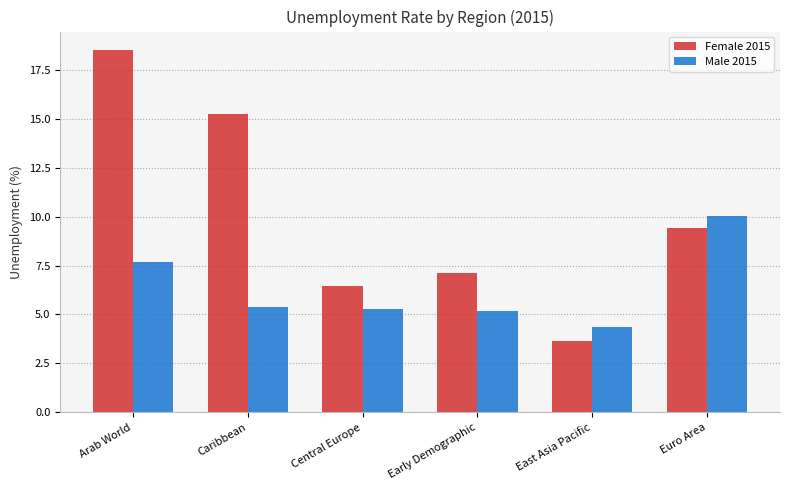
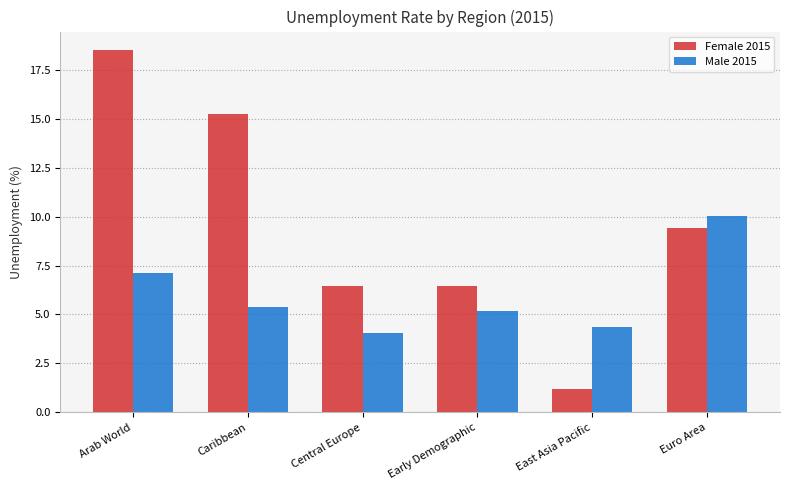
  {
    "Female 2015": {
      "Arab World": 18.5,
      "Caribbean": 15.3,
      "Central Europe": 6.4,
-     "Early Demographic": 7.1,
-     "East Asia Pacific": 3.7,
+     "Early Demographic": 6.4,
+     "East Asia Pacific": 1.2,
      "Euro Area": 9.4
    },
    "Male 2015": {
-     "Arab World": 7.7,
+     "Arab World": 7.1,
      "Caribbean": 5.4,
-     "Central Europe": 5.3,
+     "Central Europe": 4.0,
      "Early Demographic": 5.2,
      "East Asia Pacific": 4.4,
      "Euro Area": 10.0
    }
  }
